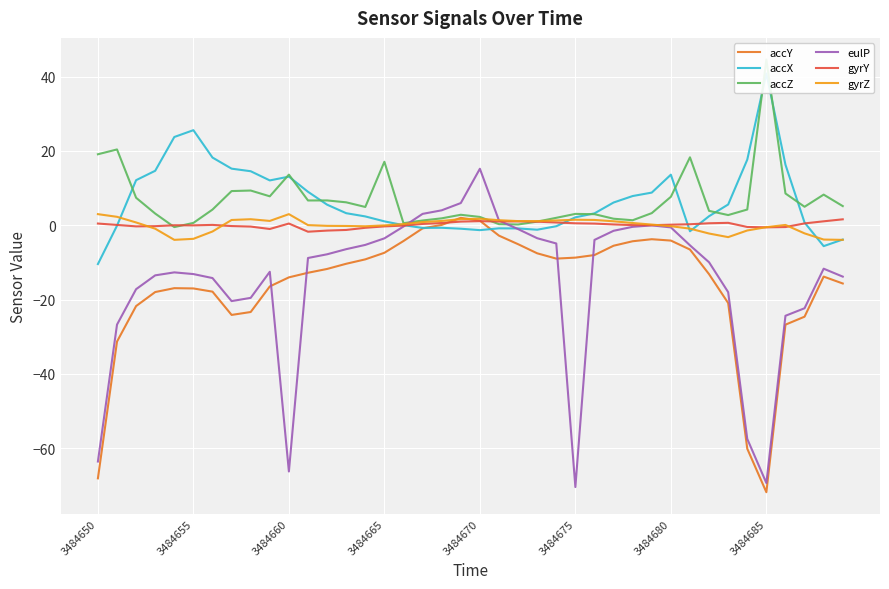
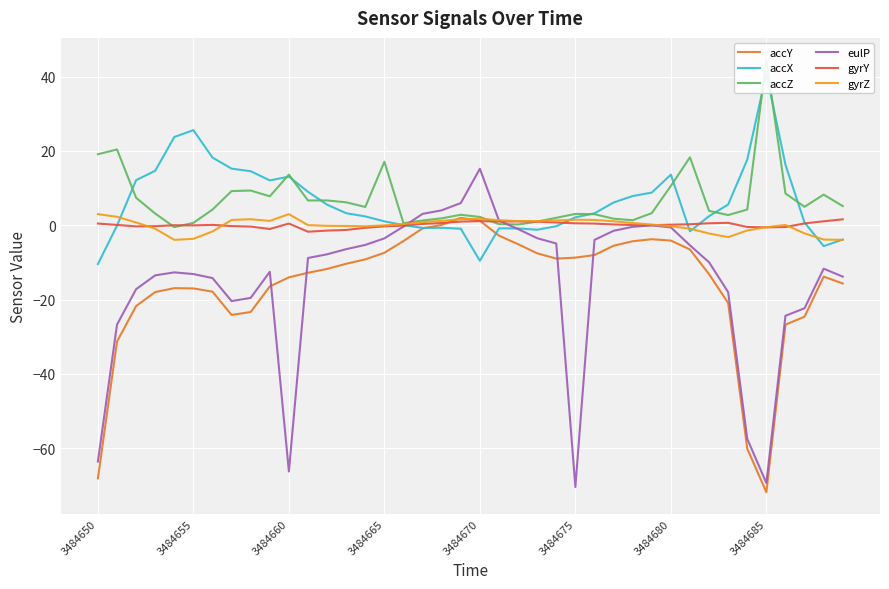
  {
    "accX": {
      "3484650": -10,
      "3484655": 26,
      "3484665": 1,
-     "3484670": -1,
+     "3484670": -10,
      "3484680": 14
    },
    "accZ": {
      "3484650": 19,
      "3484665": 17,
      "3484675": 3,
-     "3484680": 8
+     "3484680": 11
    },
    "eulP": {
      "3484650": -64,
      "3484655": -13,
      "3484660": -66,
      "3484665": -4,
      "3484670": 15,
      "3484675": -70,
      "3484685": -69
    }
  }
